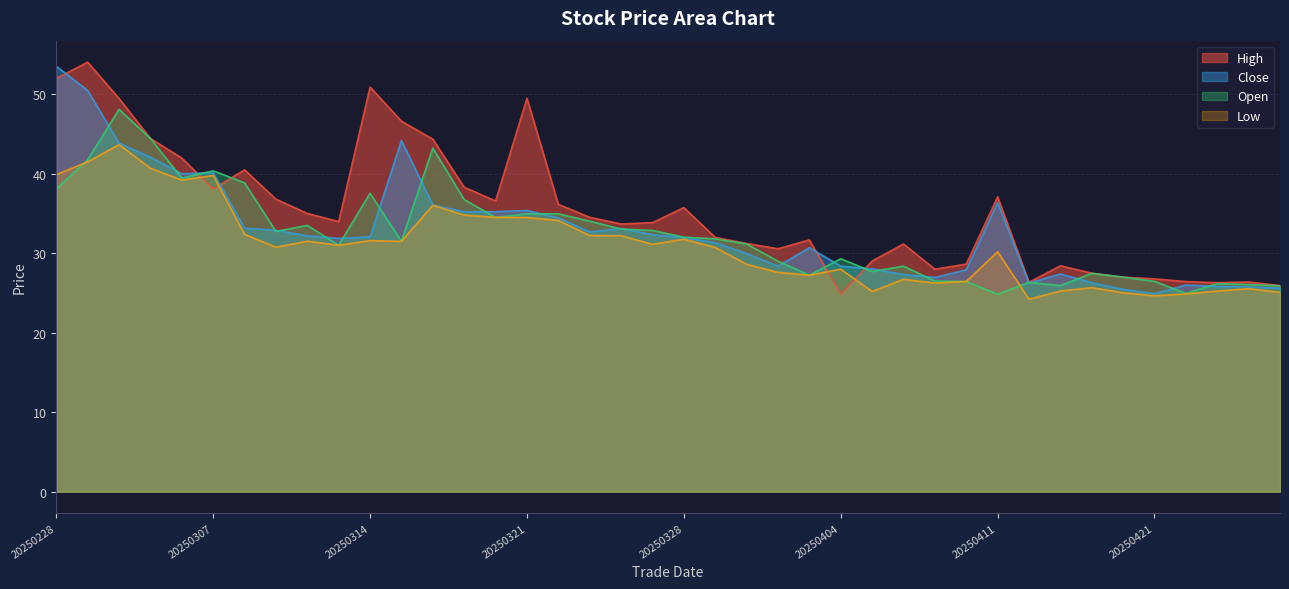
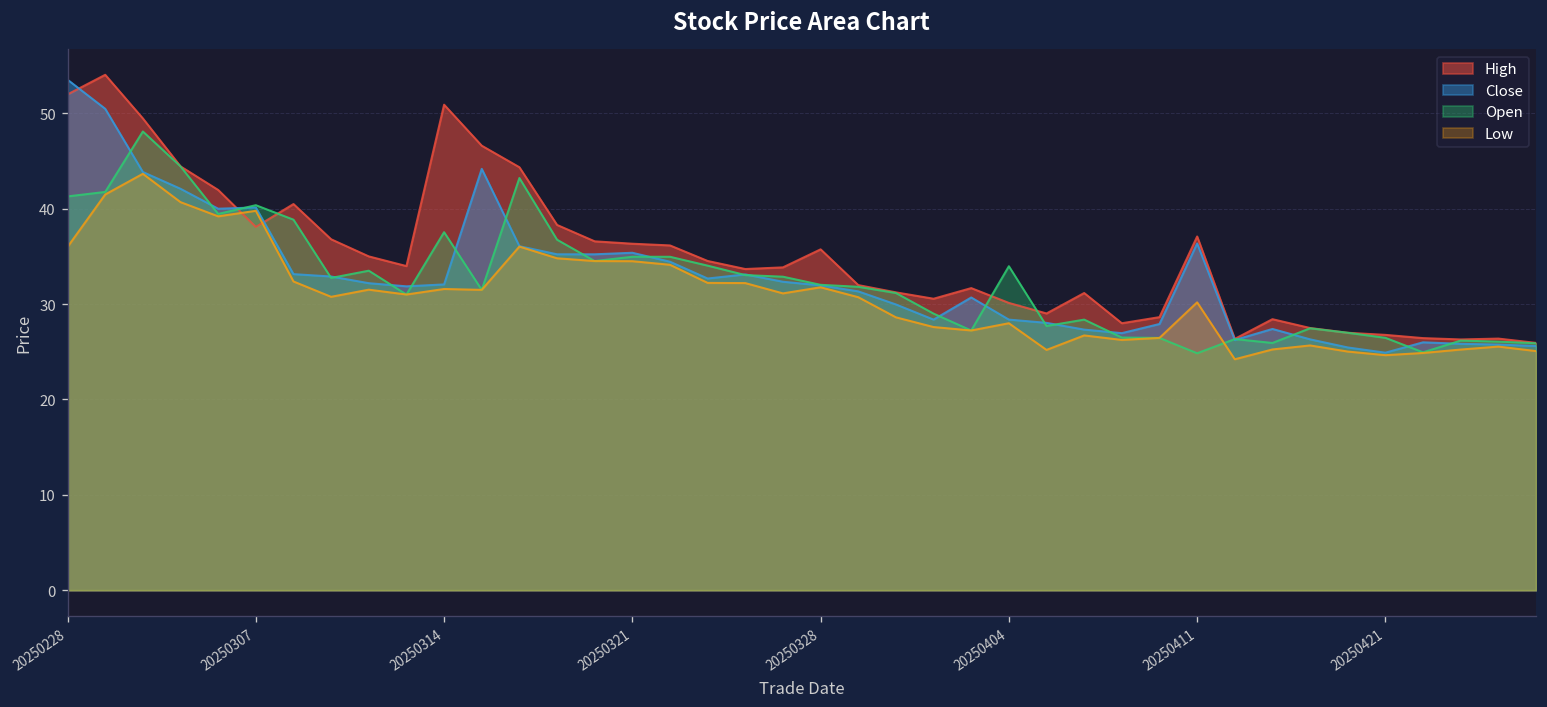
  {
    "High": {
      "20250228": 52,
      "20250307": 38,
      "20250314": 51,
-     "20250321": 50,
+     "20250321": 36,
      "20250328": 36,
-     "20250404": 25,
+     "20250404": 30,
      "20250411": 37
    },
    "Close": {
      "20250228": 54,
      "20250314": 32,
      "20250321": 35,
      "20250404": 28,
      "20250411": 36
    },
    "Open": {
-     "20250228": 38,
+     "20250228": 41,
      "20250314": 38,
      "20250321": 35,
-     "20250404": 29,
+     "20250404": 34,
      "20250411": 25
    },
    "Low": {
-     "20250228": 40,
+     "20250228": 36,
      "20250307": 40,
      "20250314": 32,
      "20250321": 35,
      "20250404": 28,
      "20250411": 30
    }
  }
